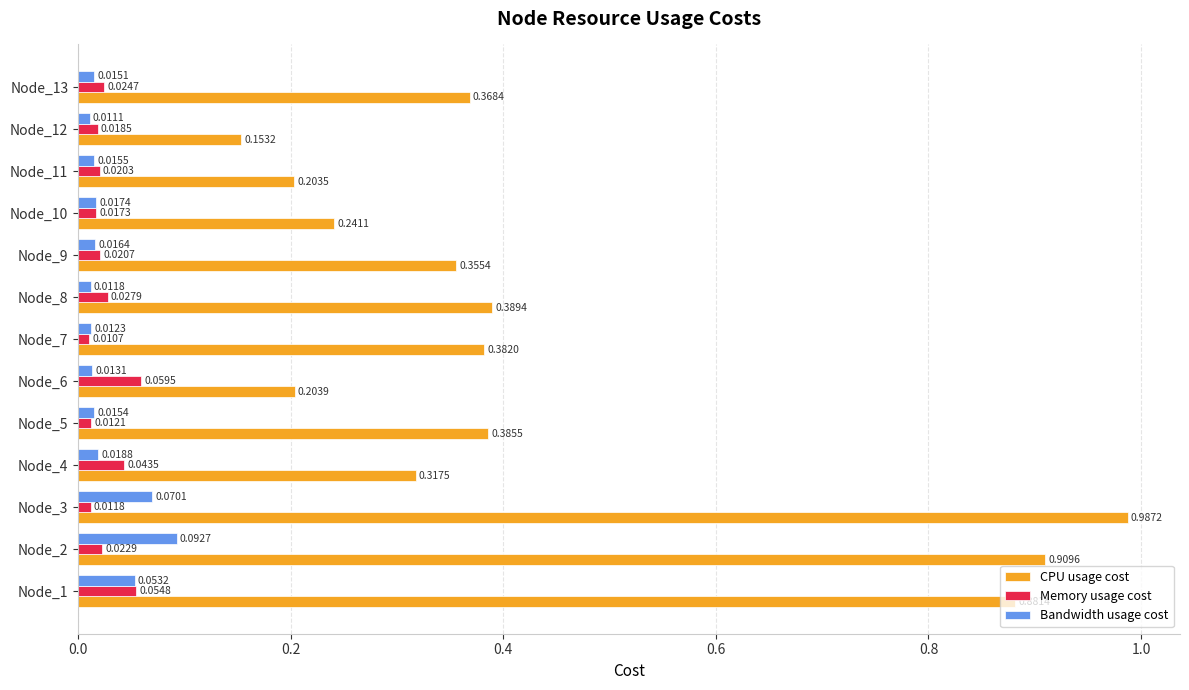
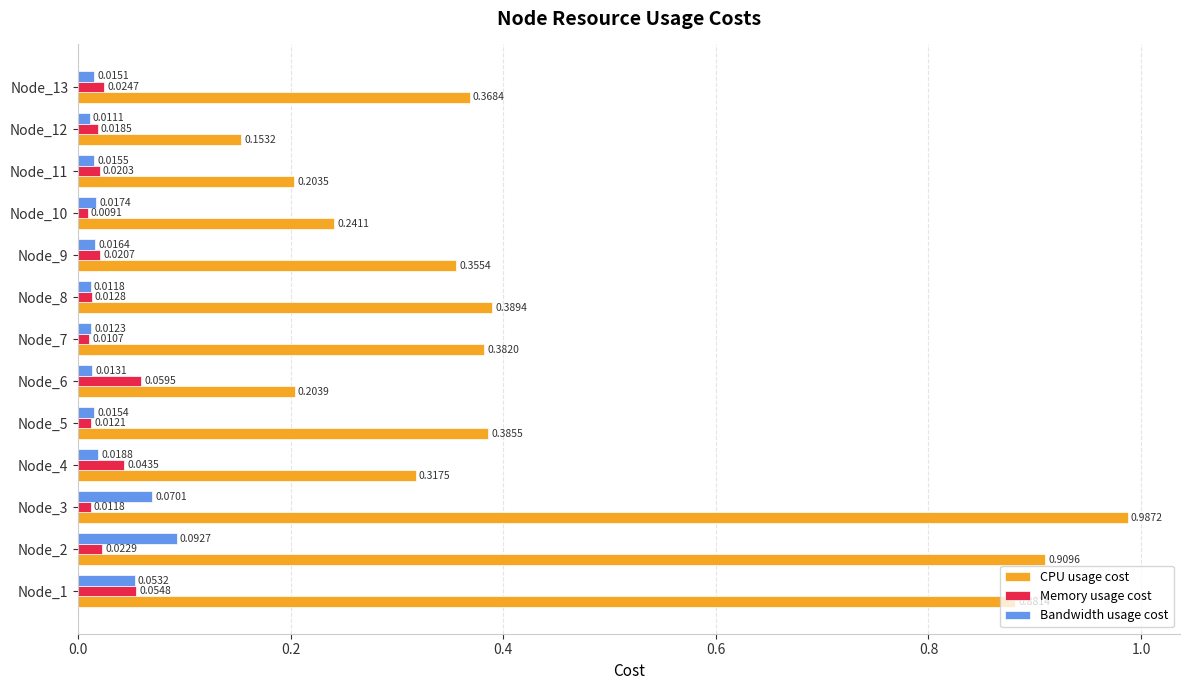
  {
    "CPU usage cost": {
      "Node_13": 0.3684,
      "Node_12": 0.1532,
      "Node_11": 0.2035,
      "Node_10": 0.2411,
      "Node_9": 0.3554,
      "Node_8": 0.3894,
      "Node_7": 0.3820,
      "Node_6": 0.2039,
      "Node_5": 0.3855,
      "Node_4": 0.3175,
      "Node_3": 0.9872,
      "Node_2": 0.9096
    },
    "Memory usage cost": {
      "Node_13": 0.0247,
      "Node_12": 0.0185,
      "Node_11": 0.0203,
-     "Node_10": 0.0173,
+     "Node_10": 0.0091,
      "Node_9": 0.0207,
-     "Node_8": 0.0279,
+     "Node_8": 0.0128,
      "Node_7": 0.0107,
      "Node_6": 0.0595,
      "Node_5": 0.0121,
      "Node_4": 0.0435,
      "Node_3": 0.0118,
      "Node_2": 0.0229,
      "Node_1": 0.0548
    },
    "Bandwidth usage cost": {
      "Node_13": 0.0151,
      "Node_12": 0.0111,
      "Node_11": 0.0155,
      "Node_10": 0.0174,
      "Node_9": 0.0164,
      "Node_8": 0.0118,
      "Node_7": 0.0123,
      "Node_6": 0.0131,
      "Node_5": 0.0154,
      "Node_4": 0.0188,
      "Node_3": 0.0701,
      "Node_2": 0.0927,
      "Node_1": 0.0532
    }
  }
